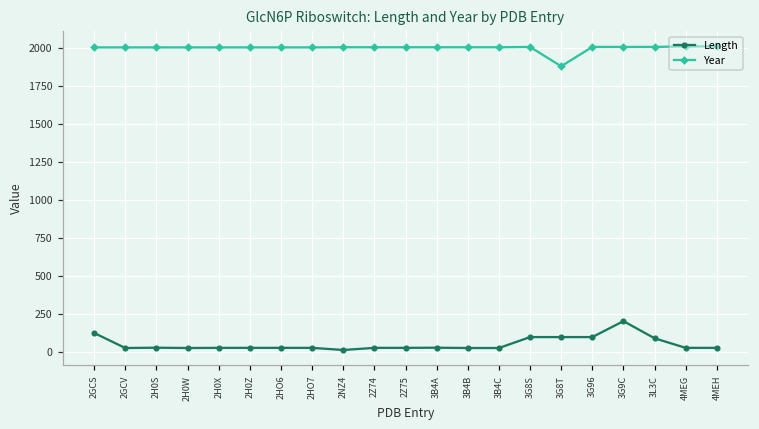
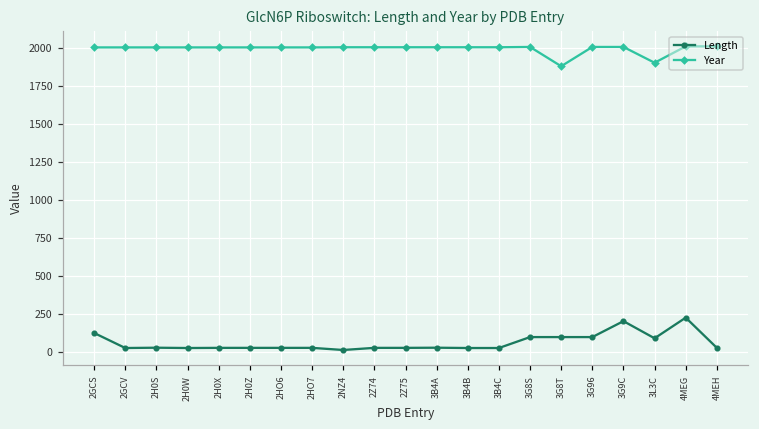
  {
    "Length": {
      "2GCS": 130,
      "2GCV": 30,
      "2H0S": 30,
      "2H0W": 30,
      "2H0X": 30,
      "2H0Z": 30,
      "2HO6": 30,
      "2HO7": 30,
      "2NZ4": 10,
      "2Z74": 30,
      "2Z75": 30,
      "3B4A": 30,
      "3B4B": 30,
      "3B4C": 30,
      "3G8S": 100,
      "3G8T": 100,
      "3G96": 100,
      "3G9C": 200,
      "3L3C": 90,
-     "4MEG": 30,
+     "4MEG": 230,
      "4MEH": 30
    },
    "Year": {
      "2GCS": 2010,
      "2GCV": 2010,
      "2H0S": 2010,
      "2H0W": 2010,
      "2H0X": 2010,
      "2H0Z": 2010,
      "2HO6": 2010,
      "2HO7": 2010,
      "2NZ4": 2010,
      "2Z74": 2010,
      "2Z75": 2010,
      "3B4A": 2010,
      "3B4B": 2010,
      "3B4C": 2010,
      "3G8S": 2010,
      "3G8T": 1880,
      "3G96": 2010,
      "3G9C": 2010,
-     "3L3C": 2010
+     "3L3C": 1910
    }
  }
